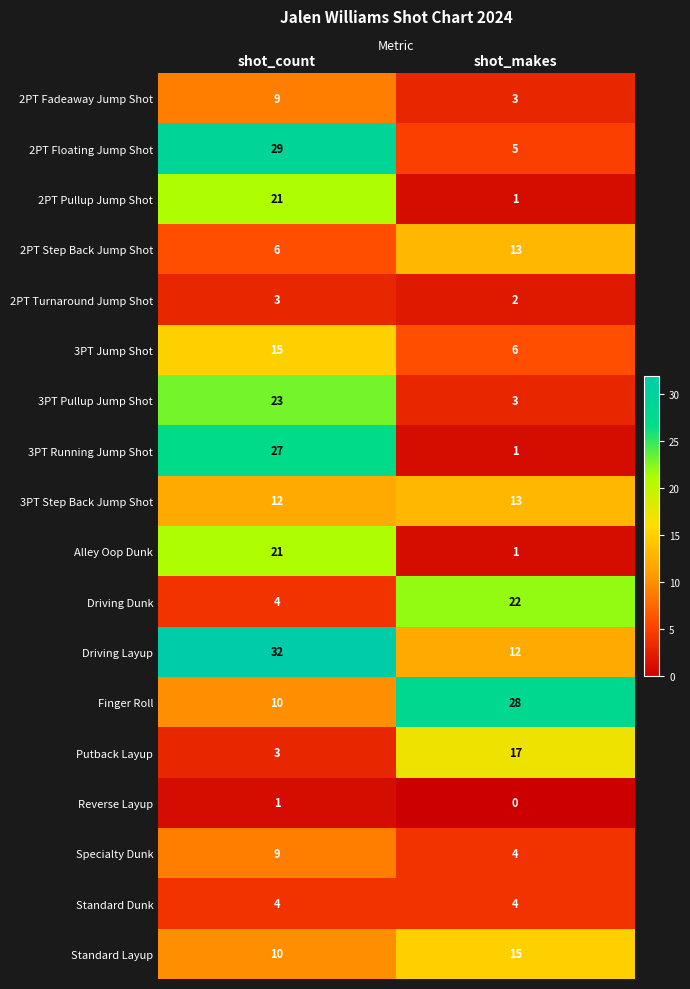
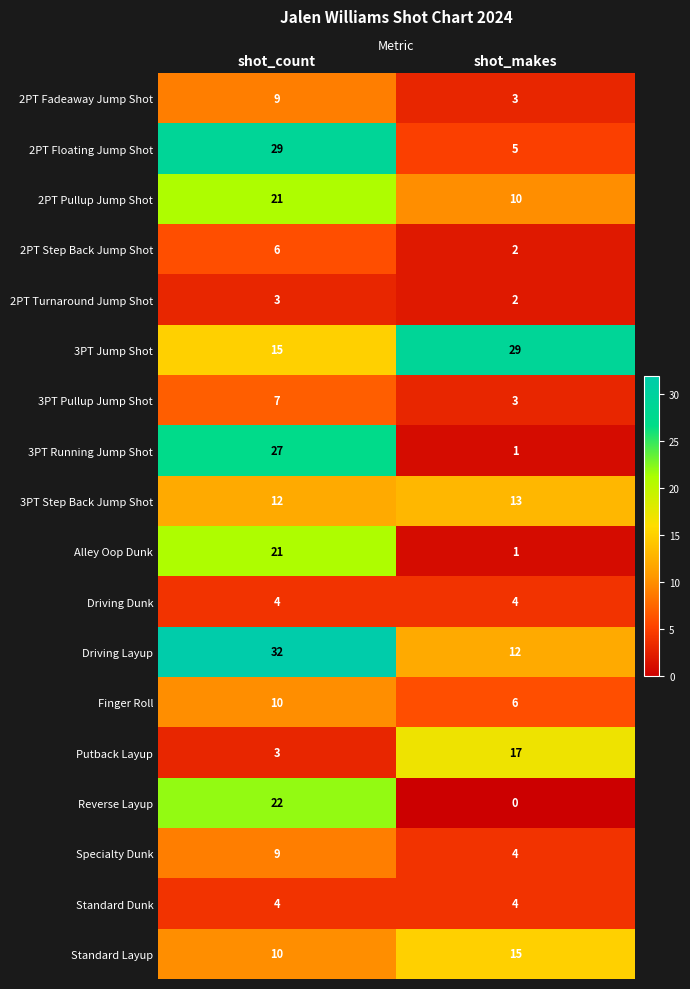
  {
    "2PT Fadeaway Jump Shot": {
      "shot_count": 9,
      "shot_makes": 3
    },
    "2PT Floating Jump Shot": {
      "shot_count": 29,
      "shot_makes": 5
    },
    "2PT Pullup Jump Shot": {
      "shot_count": 21,
-     "shot_makes": 1
+     "shot_makes": 10
    },
    "2PT Step Back Jump Shot": {
      "shot_count": 6,
-     "shot_makes": 13
+     "shot_makes": 2
    },
    "2PT Turnaround Jump Shot": {
      "shot_count": 3,
      "shot_makes": 2
    },
    "3PT Jump Shot": {
      "shot_count": 15,
-     "shot_makes": 6
+     "shot_makes": 29
    },
    "3PT Pullup Jump Shot": {
-     "shot_count": 23,
+     "shot_count": 7,
      "shot_makes": 3
    },
    "3PT Running Jump Shot": {
      "shot_count": 27,
      "shot_makes": 1
    },
    "3PT Step Back Jump Shot": {
      "shot_count": 12,
      "shot_makes": 13
    },
    "Alley Oop Dunk": {
      "shot_count": 21,
      "shot_makes": 1
    },
    "Driving Dunk": {
      "shot_count": 4,
-     "shot_makes": 22
+     "shot_makes": 4
    },
    "Driving Layup": {
      "shot_count": 32,
      "shot_makes": 12
    },
    "Finger Roll": {
      "shot_count": 10,
-     "shot_makes": 28
+     "shot_makes": 6
    },
    "Putback Layup": {
      "shot_count": 3,
      "shot_makes": 17
    },
    "Reverse Layup": {
-     "shot_count": 1,
+     "shot_count": 22,
      "shot_makes": 0
    },
    "Specialty Dunk": {
      "shot_count": 9,
      "shot_makes": 4
    },
    "Standard Dunk": {
      "shot_count": 4,
      "shot_makes": 4
    },
    "Standard Layup": {
      "shot_count": 10,
      "shot_makes": 15
    }
  }
